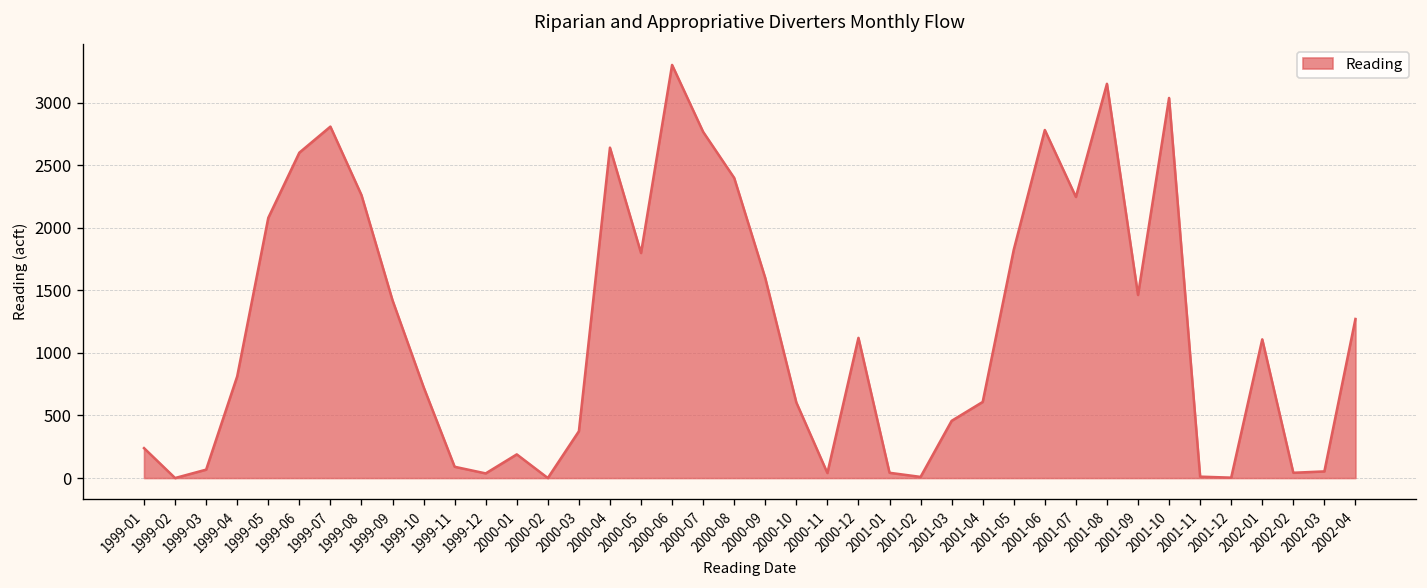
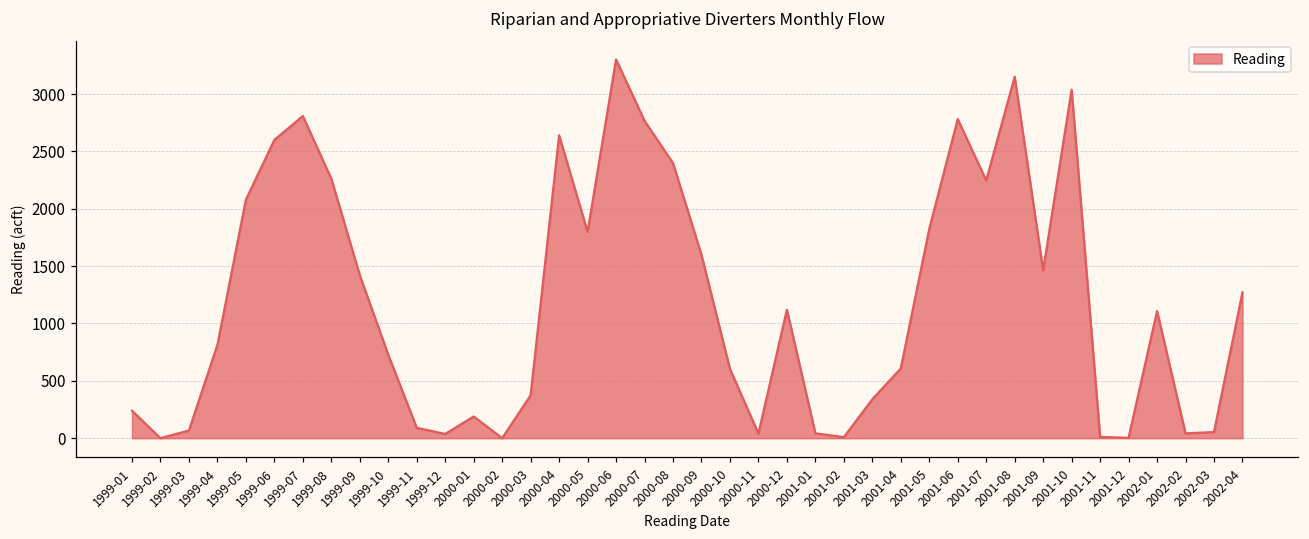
  {
    "1999-01": 240,
    "1999-02": 0,
    "1999-03": 70,
    "1999-04": 810,
    "1999-05": 2080,
    "1999-06": 2600,
    "1999-07": 2810,
    "1999-08": 2260,
    "1999-09": 1420,
    "1999-10": 730,
    "1999-11": 90,
    "1999-12": 40,
    "2000-01": 190,
    "2000-02": 0,
    "2000-03": 370,
    "2000-04": 2640,
    "2000-05": 1800,
    "2000-06": 3300,
    "2000-07": 2770,
    "2000-08": 2400,
    "2000-09": 1600,
    "2000-10": 600,
    "2000-11": 40,
    "2000-12": 1120,
    "2001-01": 40,
    "2001-02": 10,
-   "2001-03": 460,
+   "2001-03": 340,
    "2001-04": 610,
    "2001-05": 1820,
    "2001-06": 2780,
    "2001-07": 2250,
    "2001-08": 3150,
    "2001-09": 1460,
    "2001-10": 3040,
    "2001-11": 10,
    "2001-12": 0,
    "2002-01": 1110,
    "2002-02": 40,
    "2002-03": 50,
    "2002-04": 1270
  }
